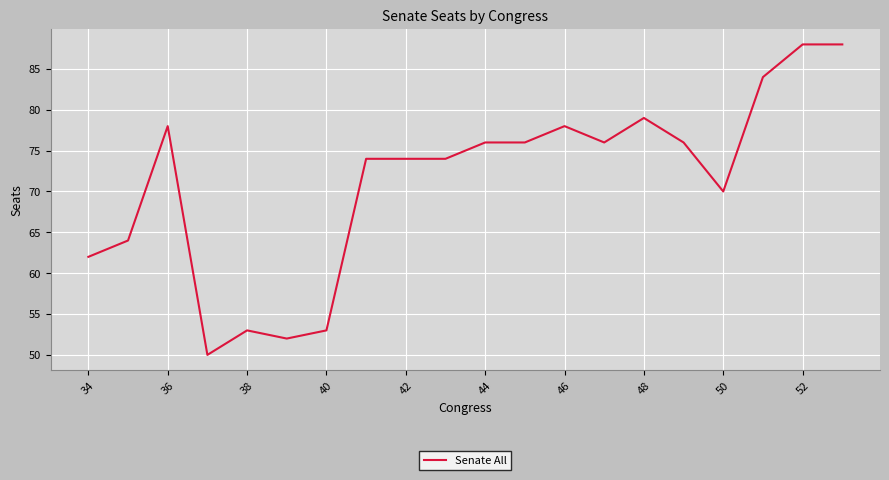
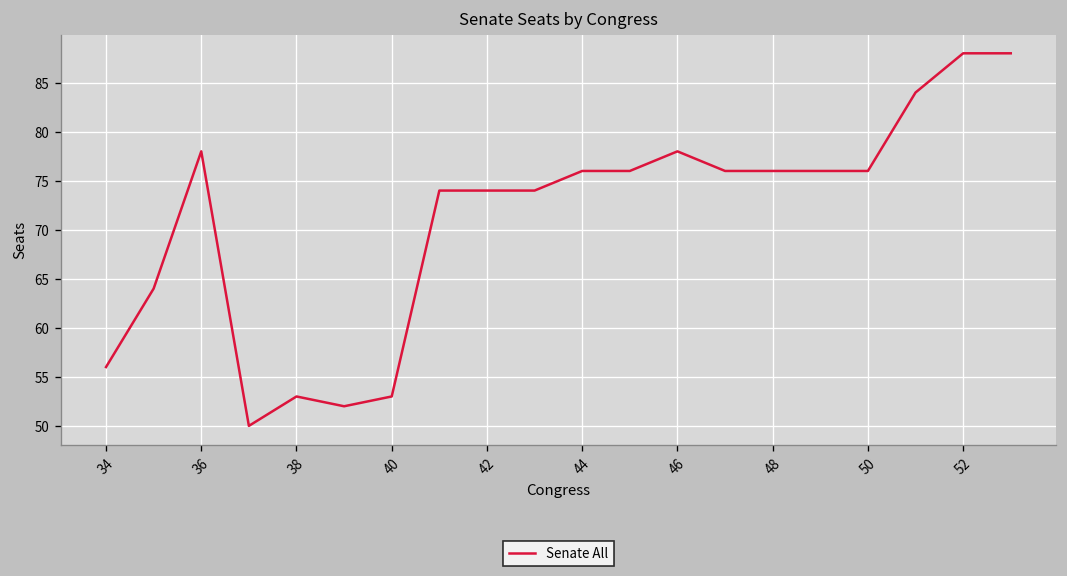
  {
-   "34": 62,
+   "34": 56,
    "36": 78,
    "38": 53,
    "40": 53,
    "42": 74,
    "44": 76,
    "46": 78,
-   "48": 79,
-   "50": 70,
+   "48": 76,
+   "50": 76,
    "52": 88
  }
